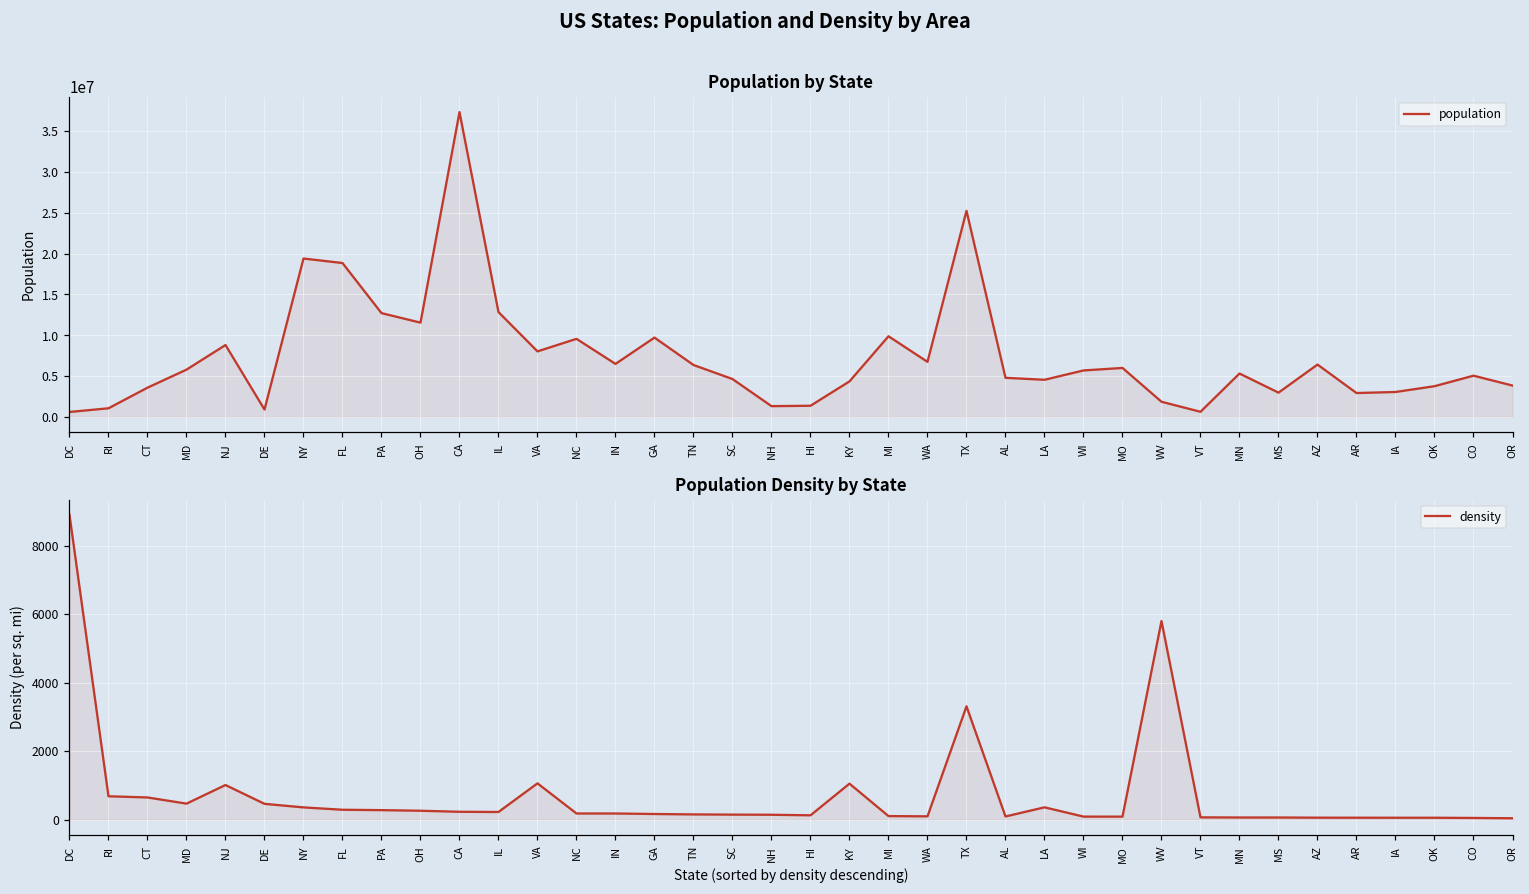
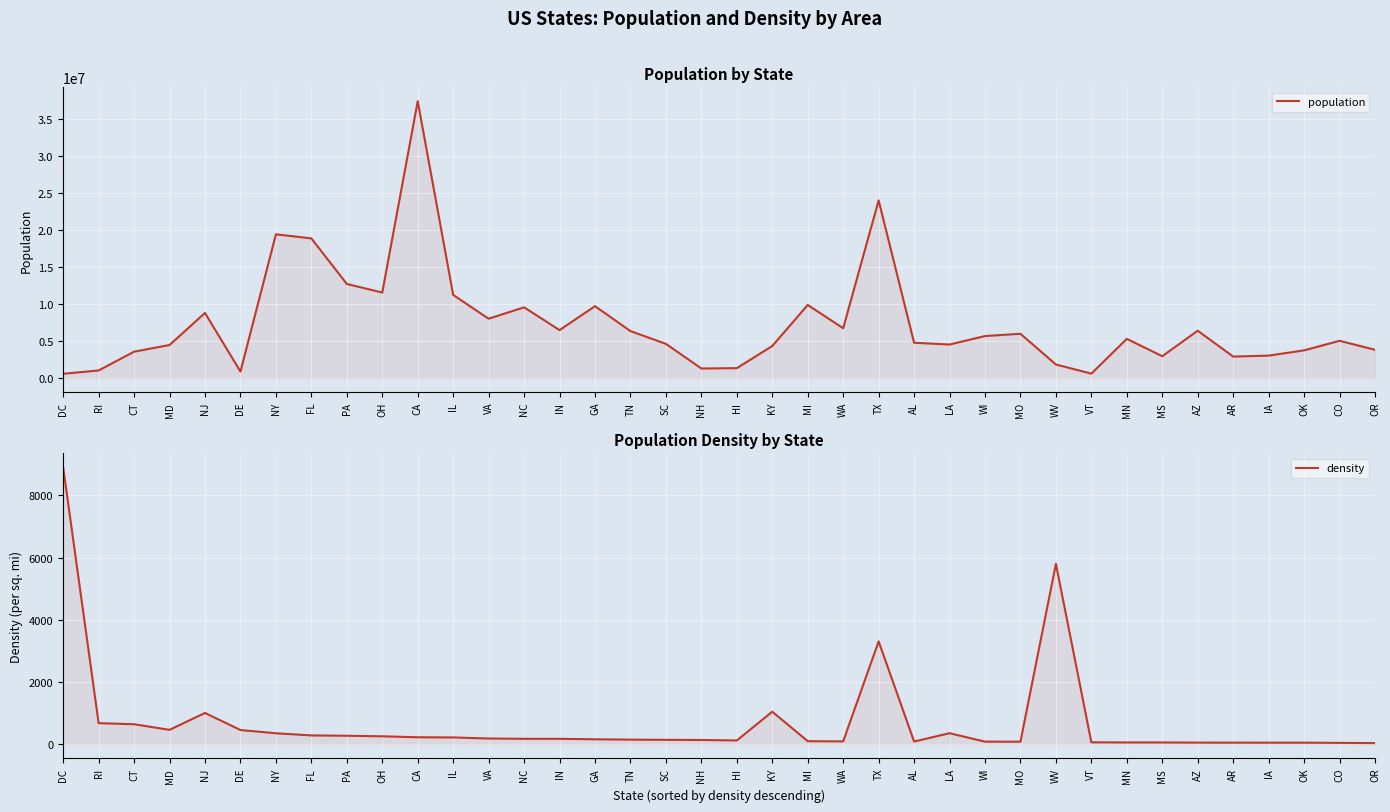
  {
    "Population by State": {
      "DC": 1000000,
      "RI": 1000000,
      "CT": 4000000,
-     "MD": 6000000,
+     "MD": 4000000,
      "NJ": 9000000,
      "DE": 1000000,
      "NY": 19000000,
      "FL": 19000000,
      "PA": 13000000,
      "OH": 12000000,
      "CA": 37000000,
-     "IL": 13000000,
+     "IL": 11000000,
      "VA": 8000000,
      "NC": 10000000,
      "IN": 6000000,
      "GA": 10000000,
      "TN": 6000000,
      "SC": 5000000,
      "NH": 1000000,
      "HI": 1000000,
      "KY": 4000000,
      "MI": 10000000,
      "WA": 7000000,
-     "TX": 25000000,
+     "TX": 24000000,
      "AL": 5000000,
      "LA": 5000000,
      "WI": 6000000,
      "MO": 6000000,
      "WV": 2000000,
      "VT": 1000000,
      "MN": 5000000,
      "MS": 3000000,
      "AZ": 6000000,
      "AR": 3000000,
      "IA": 3000000,
      "OK": 4000000,
      "CO": 5000000,
      "OR": 4000000
    },
    "Population Density by State": {
      "DC": 8900,
      "RI": 700,
      "CT": 600,
      "MD": 500,
      "NJ": 1000,
      "DE": 500,
      "NY": 400,
      "FL": 300,
      "PA": 300,
      "OH": 300,
      "CA": 200,
      "IL": 200,
-     "VA": 1100,
+     "VA": 200,
      "NC": 200,
      "IN": 200,
      "GA": 200,
      "TN": 200,
      "SC": 100,
      "NH": 100,
      "HI": 100,
      "KY": 1000,
      "MI": 100,
      "WA": 100,
      "TX": 3300,
      "AL": 100,
      "LA": 400,
      "WI": 100,
      "MO": 100,
      "WV": 5800,
      "VT": 100,
      "MN": 100,
      "MS": 100,
      "AZ": 100,
      "AR": 100,
      "IA": 100,
      "OK": 100,
      "CO": 0,
      "OR": 0
    }
  }
